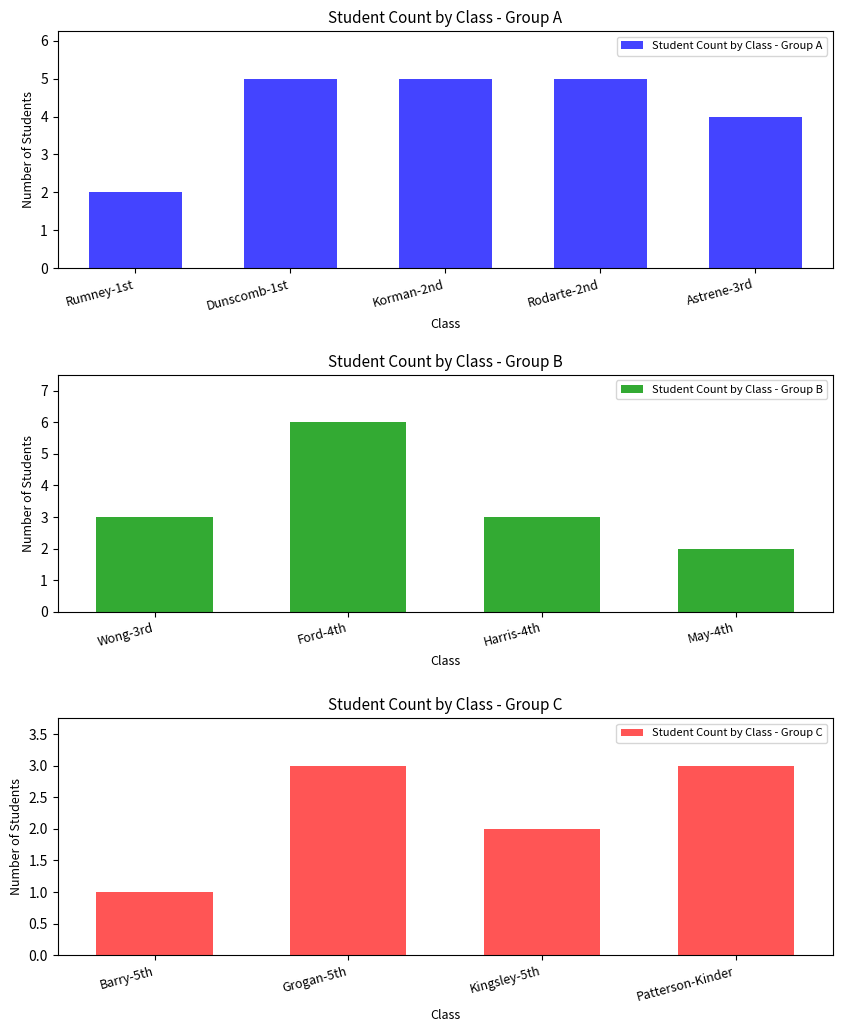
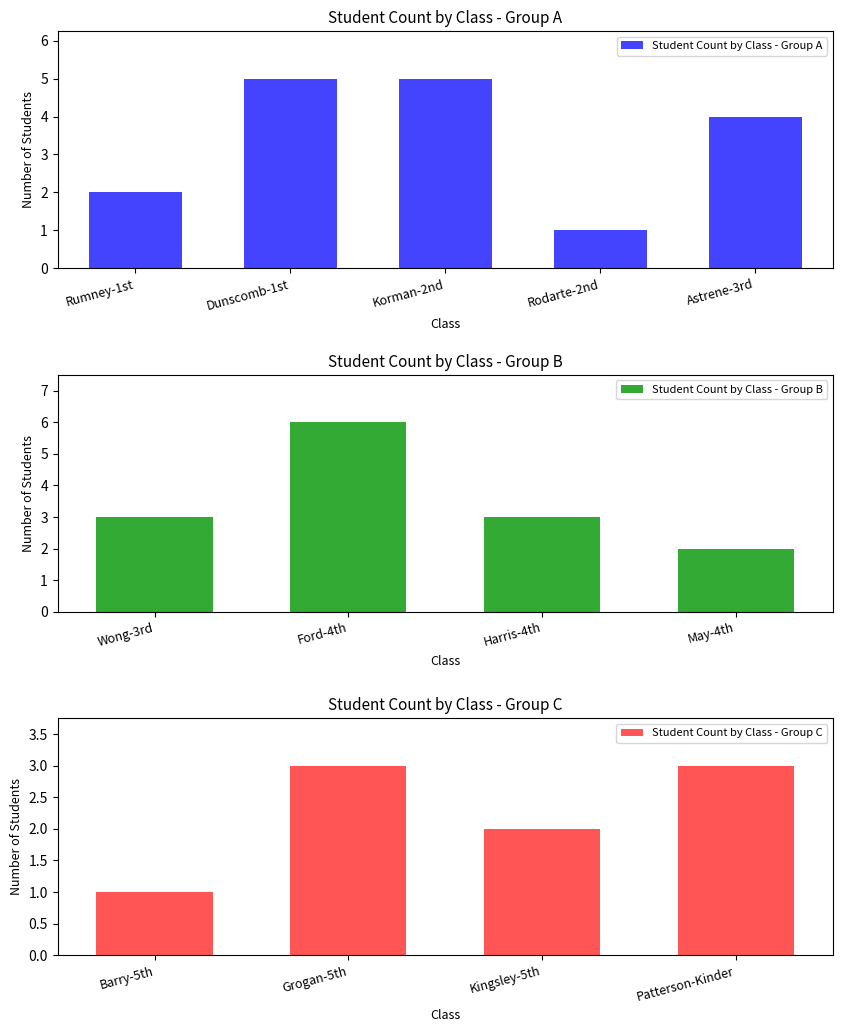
  {
    "Student Count by Class - Group A": {
      "Rumney-1st": 2,
      "Dunscomb-1st": 5,
      "Korman-2nd": 5,
-     "Rodarte-2nd": 5,
+     "Rodarte-2nd": 1,
      "Astrene-3rd": 4
    },
    "Student Count by Class - Group B": {
      "Wong-3rd": 3.0,
      "Ford-4th": 6.0,
      "Harris-4th": 3.0,
      "May-4th": 2.0
    },
    "Student Count by Class - Group C": {
      "Barry-5th": 1.0,
      "Grogan-5th": 3.0,
      "Kingsley-5th": 2.0,
      "Patterson-Kinder": 3.0
    }
  }
